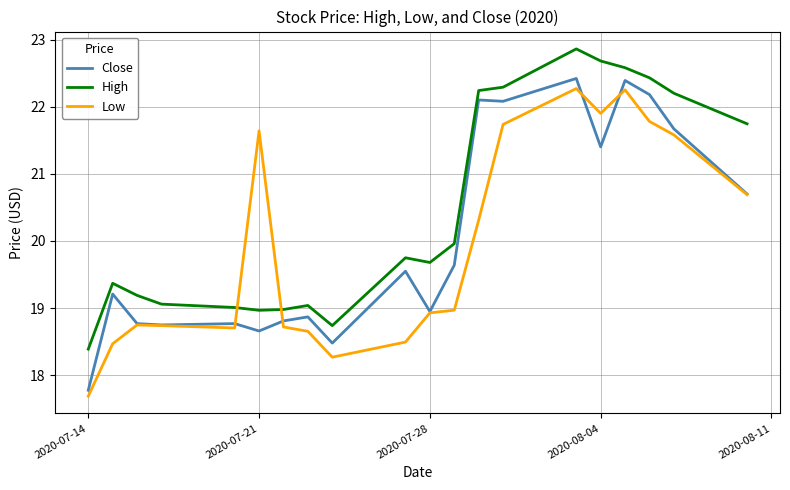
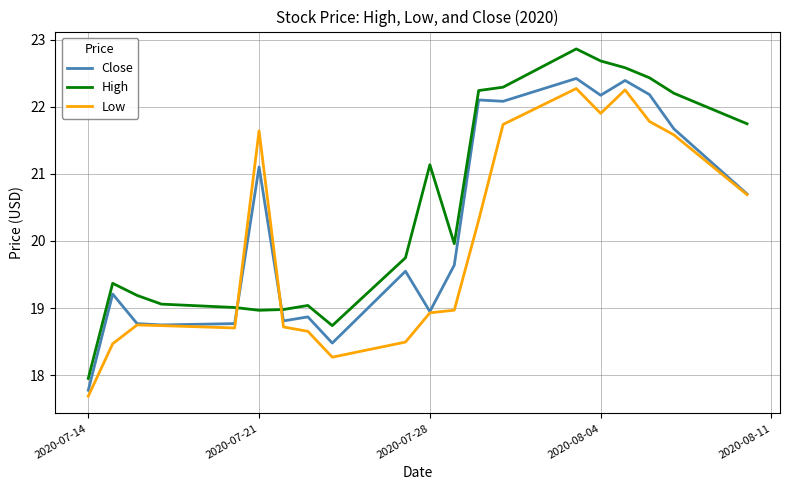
  {
    "Close": {
      "2020-07-14": 17.8,
-     "2020-07-21": 18.7,
-     "2020-08-04": 21.4
+     "2020-07-21": 21.1,
+     "2020-08-04": 22.2
    },
    "High": {
-     "2020-07-14": 18.4,
+     "2020-07-14": 18.0,
      "2020-07-21": 19.0,
-     "2020-07-28": 19.7,
+     "2020-07-28": 21.1,
      "2020-08-04": 22.7
    },
    "Low": {
      "2020-07-14": 17.7,
      "2020-07-21": 21.6,
      "2020-08-04": 21.9
    }
  }
